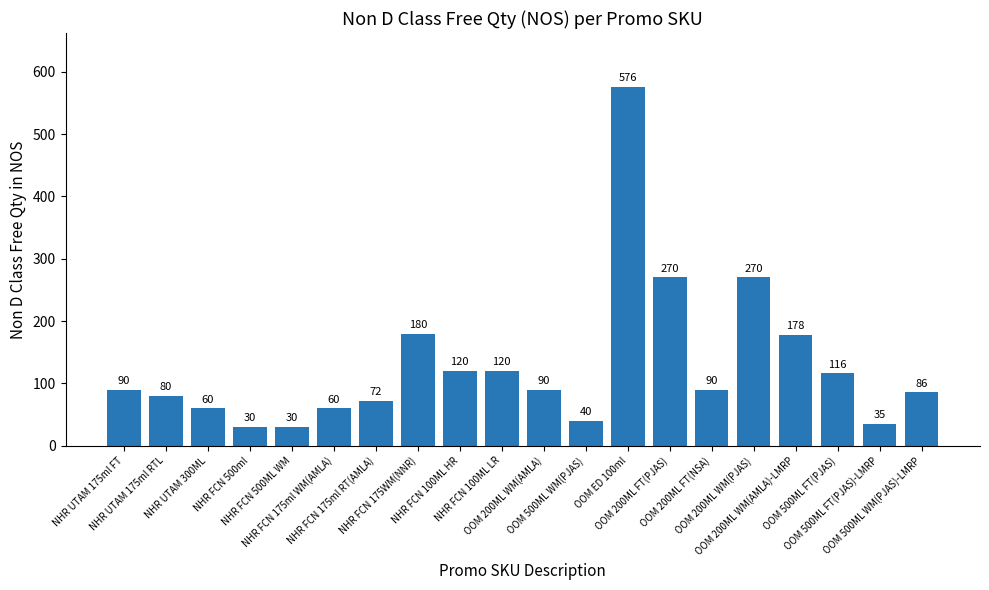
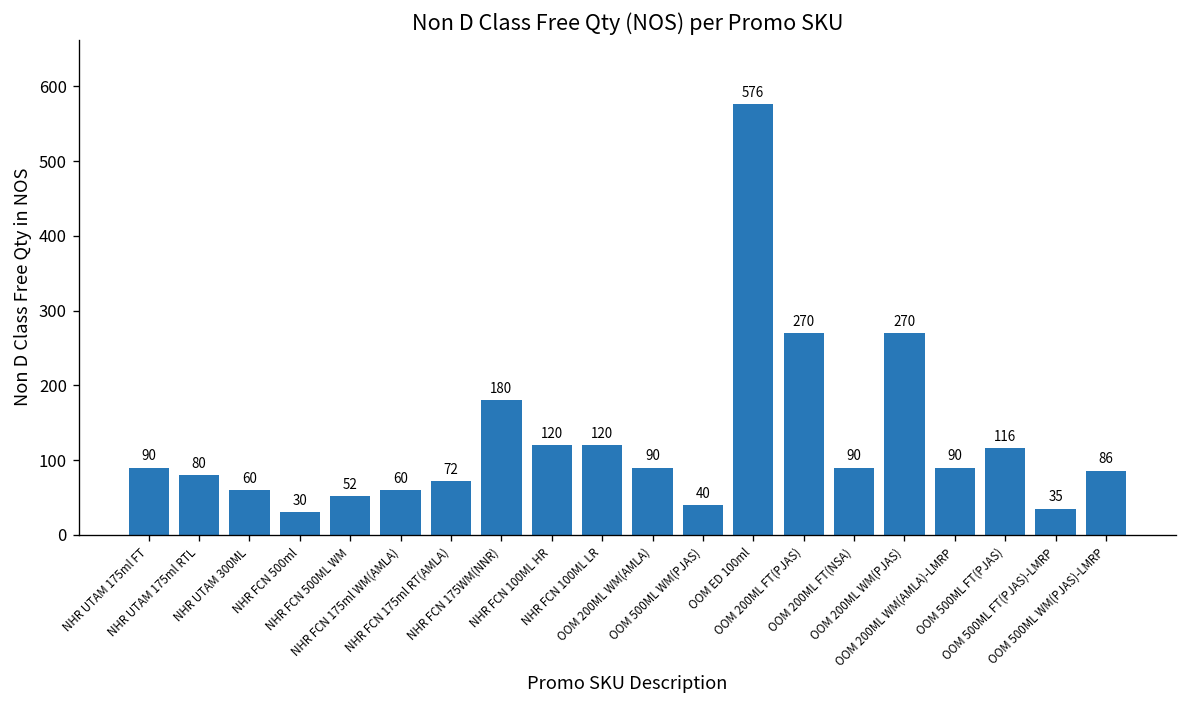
  {
    "NHR UTAM 175ml FT": 90,
    "NHR UTAM 175ml RTL": 80,
    "NHR UTAM 300ML": 60,
    "NHR FCN 500ml": 30,
-   "NHR FCN 500ML WM": 30,
+   "NHR FCN 500ML WM": 52,
    "NHR FCN 175ml WM(AMLA)": 60,
    "NHR FCN 175ml RT(AMLA)": 72,
    "NHR FCN 175WM(NNR)": 180,
    "NHR FCN 100ML HR": 120,
    "NHR FCN 100ML LR": 120,
    "OOM 200ML WM(AMLA)": 90,
    "OOM 500ML WM(PJAS)": 40,
    "OOM ED 100ml": 576,
    "OOM 200ML FT(PJAS)": 270,
    "OOM 200ML FT(NSA)": 90,
    "OOM 200ML WM(PJAS)": 270,
-   "OOM 200ML WM(AMLA)-LMRP": 178,
+   "OOM 200ML WM(AMLA)-LMRP": 90,
    "OOM 500ML FT(PJAS)": 116,
    "OOM 500ML FT(PJAS)-LMRP": 35,
    "OOM 500ML WM(PJAS)-LMRP": 86
  }
